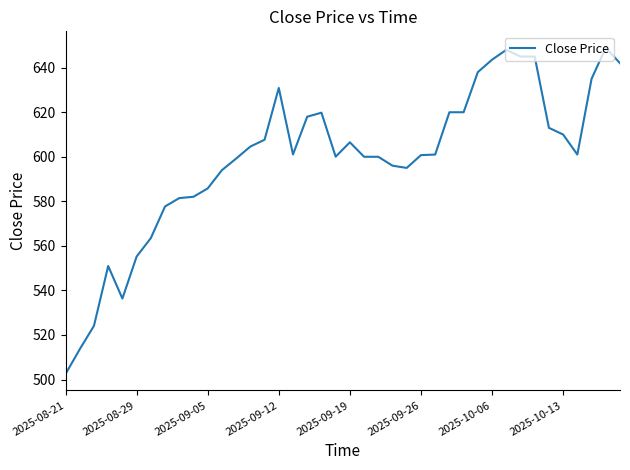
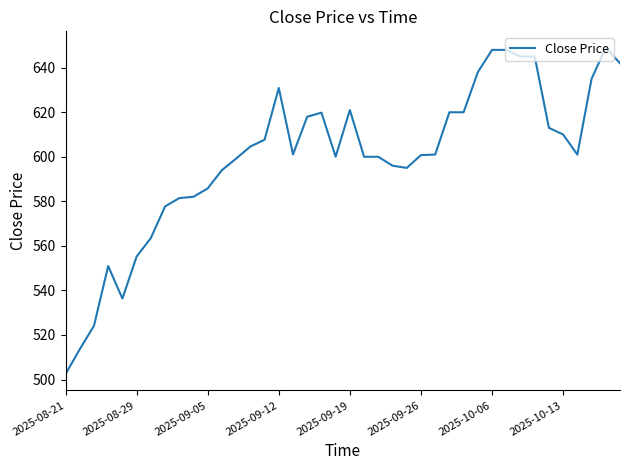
  {
    "2025-08-21": 502,
    "2025-08-29": 555,
    "2025-09-05": 586,
    "2025-09-12": 631,
-   "2025-09-19": 607,
+   "2025-09-19": 621,
    "2025-09-26": 601,
-   "2025-10-06": 644,
+   "2025-10-06": 648,
    "2025-10-13": 610
  }
